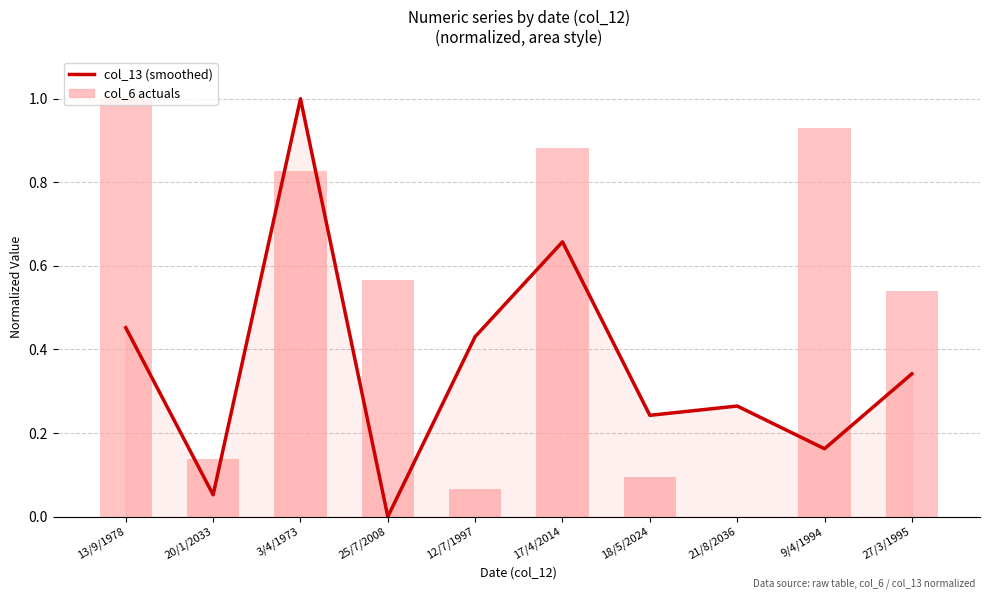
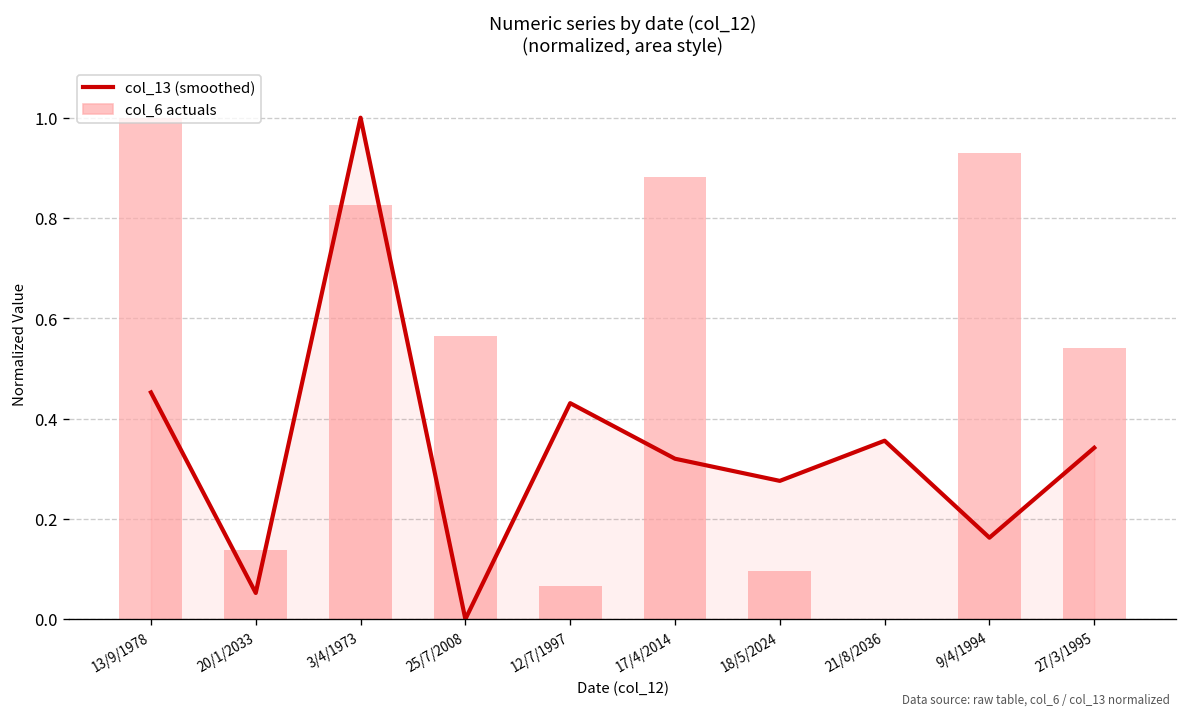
  {
    "col_13 (smoothed)": {
      "13/9/1978": 0.45,
      "20/1/2033": 0.05,
      "3/4/1973": 1.00,
      "25/7/2008": 0.00,
      "12/7/1997": 0.43,
-     "17/4/2014": 0.66,
-     "18/5/2024": 0.24,
-     "21/8/2036": 0.26,
+     "17/4/2014": 0.32,
+     "18/5/2024": 0.28,
+     "21/8/2036": 0.36,
      "9/4/1994": 0.16,
      "27/3/1995": 0.34
    },
    "col_6 actuals": {
      "20/1/2033": 0.14,
      "3/4/1973": 0.83,
      "25/7/2008": 0.57,
      "12/7/1997": 0.07,
      "17/4/2014": 0.88,
      "18/5/2024": 0.10,
      "21/8/2036": 0.00,
      "9/4/1994": 0.93,
      "27/3/1995": 0.54
    }
  }
